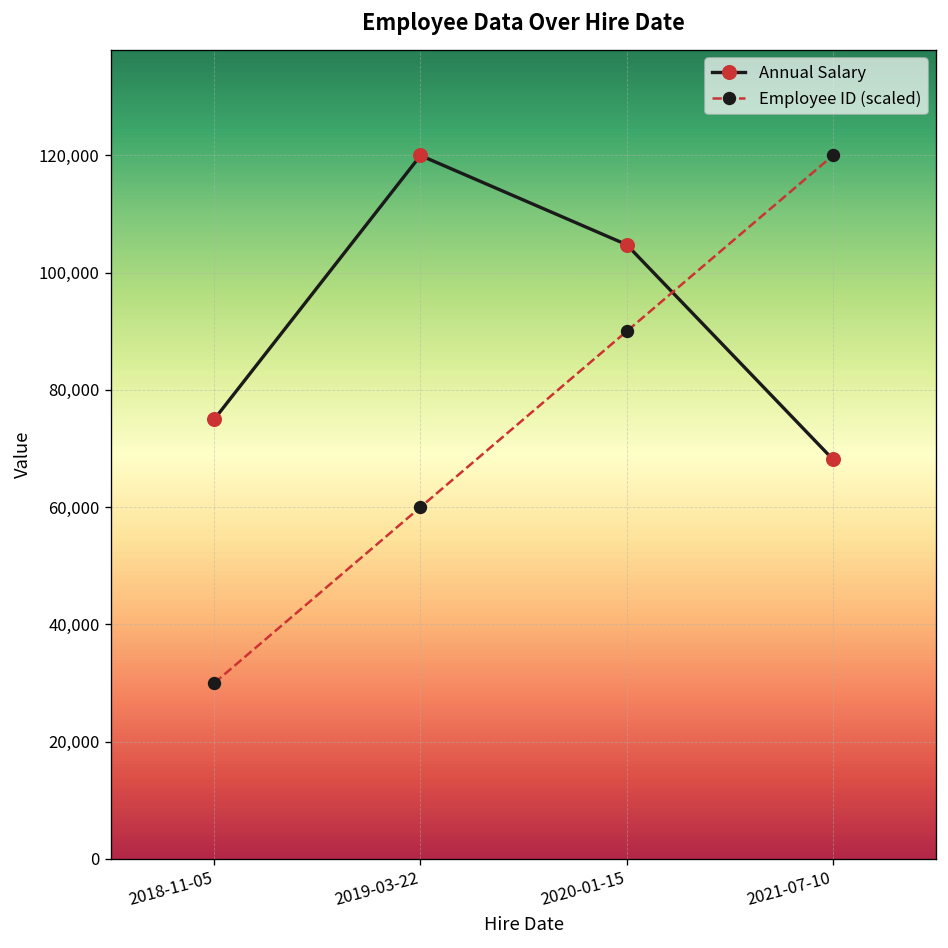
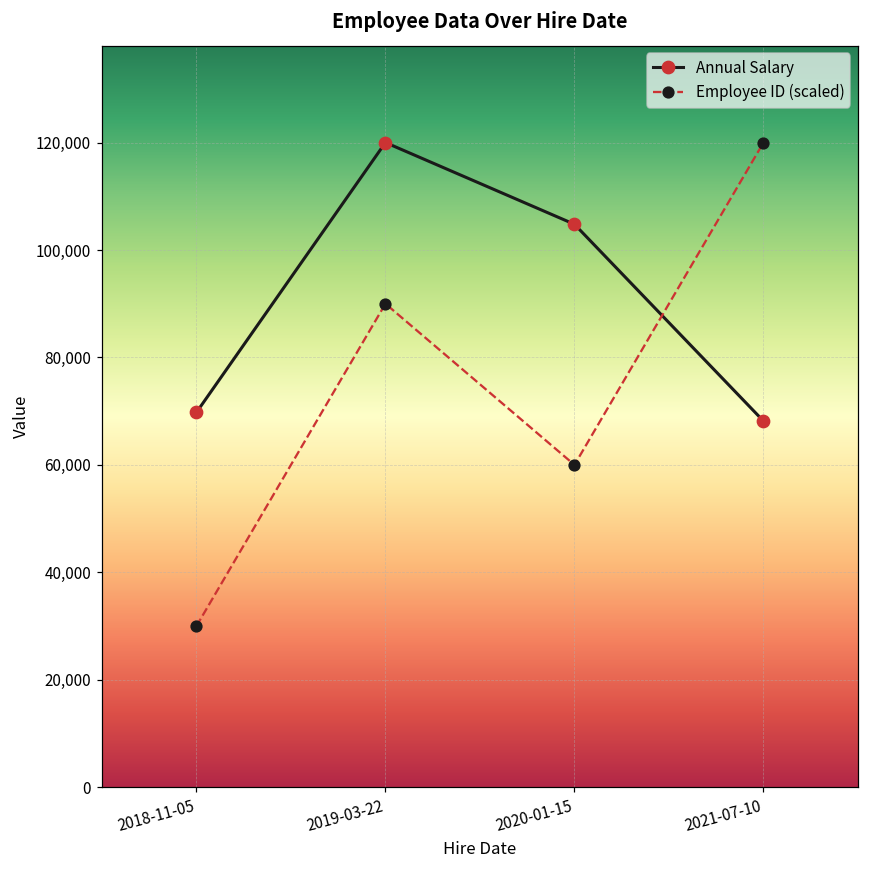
  {
    "Annual Salary": {
-     "2018-11-05": "75,000",
+     "2018-11-05": "70,000",
      "2019-03-22": "120,000",
      "2020-01-15": "105,000",
      "2021-07-10": "68,000"
    },
    "Employee ID (scaled)": {
      "2018-11-05": "30,000",
-     "2019-03-22": "60,000",
-     "2020-01-15": "90,000",
+     "2019-03-22": "90,000",
+     "2020-01-15": "60,000",
      "2021-07-10": "120,000"
    }
  }
